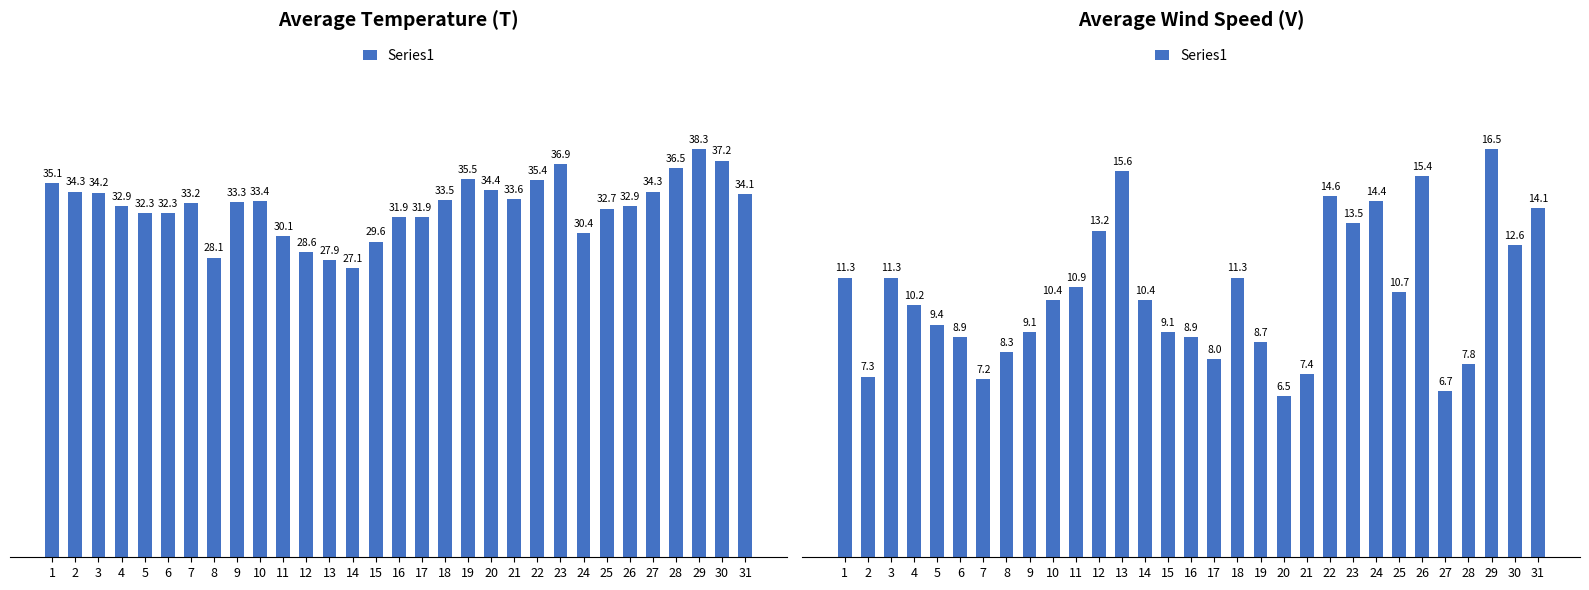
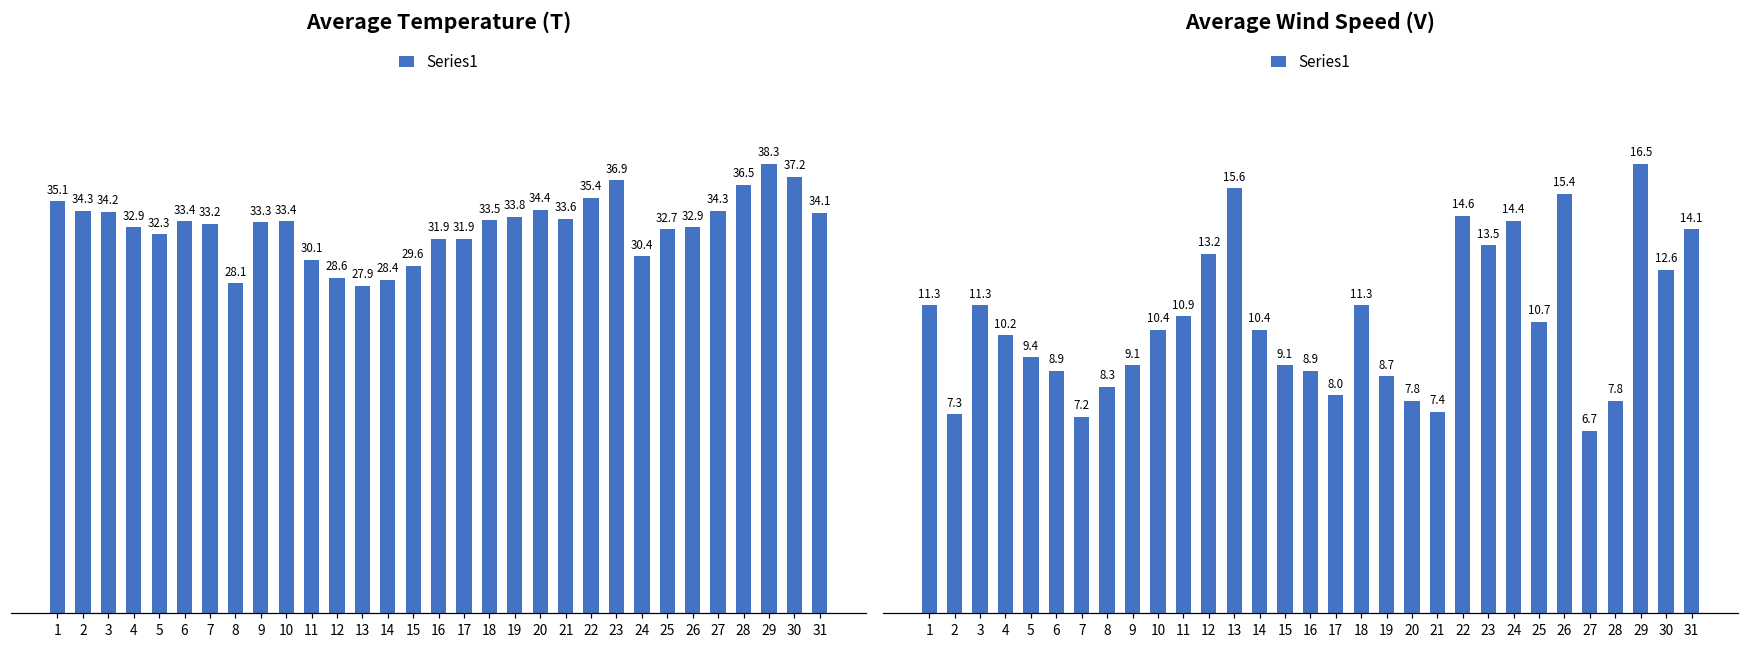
  {
    "Average Temperature (T)": {
      "1": 35.1,
      "2": 34.3,
      "3": 34.2,
      "4": 32.9,
      "5": 32.3,
-     "6": 32.3,
+     "6": 33.4,
      "7": 33.2,
      "8": 28.1,
      "9": 33.3,
      "10": 33.4,
      "11": 30.1,
      "12": 28.6,
      "13": 27.9,
-     "14": 27.1,
+     "14": 28.4,
      "15": 29.6,
      "16": 31.9,
      "17": 31.9,
      "18": 33.5,
-     "19": 35.5,
+     "19": 33.8,
      "20": 34.4,
      "21": 33.6,
      "22": 35.4,
      "23": 36.9,
      "24": 30.4,
      "25": 32.7,
      "26": 32.9,
      "27": 34.3,
      "28": 36.5,
      "29": 38.3,
      "30": 37.2,
      "31": 34.1
    },
    "Average Wind Speed (V)": {
      "1": 11.3,
      "2": 7.3,
      "3": 11.3,
      "4": 10.2,
      "5": 9.4,
      "6": 8.9,
      "7": 7.2,
      "8": 8.3,
      "9": 9.1,
      "10": 10.4,
      "11": 10.9,
      "12": 13.2,
      "13": 15.6,
      "14": 10.4,
      "15": 9.1,
      "16": 8.9,
      "17": 8.0,
      "18": 11.3,
      "19": 8.7,
-     "20": 6.5,
+     "20": 7.8,
      "21": 7.4,
      "22": 14.6,
      "23": 13.5,
      "24": 14.4,
      "25": 10.7,
      "26": 15.4,
      "27": 6.7,
      "28": 7.8,
      "29": 16.5,
      "30": 12.6,
      "31": 14.1
    }
  }
